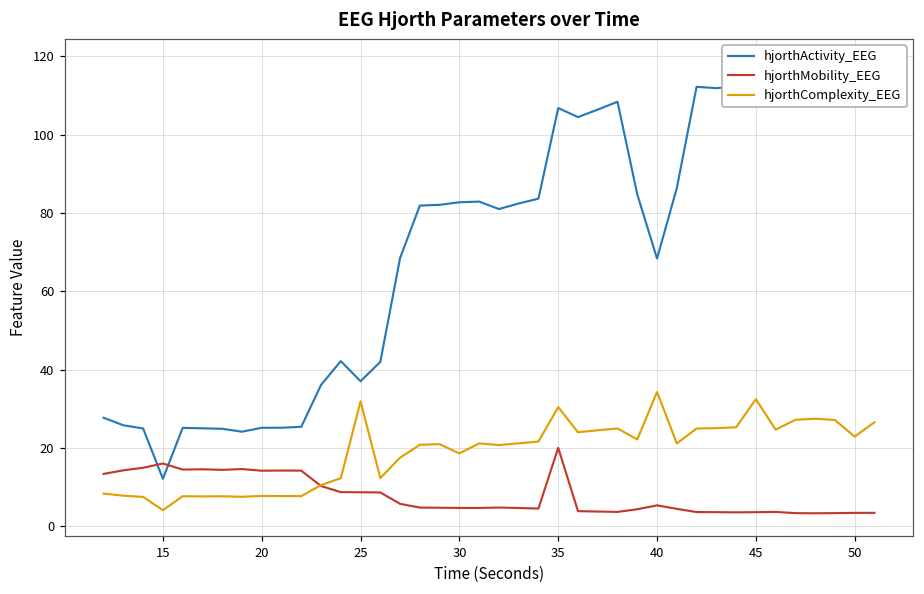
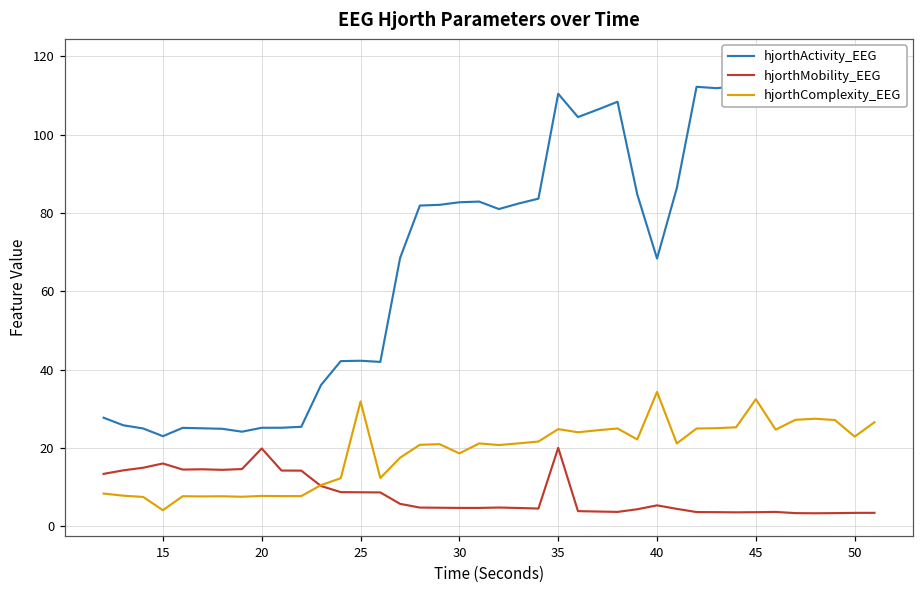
  {
    "hjorthActivity_EEG": {
-     "15": 12,
+     "15": 23,
      "20": 25,
-     "25": 37,
+     "25": 42,
      "30": 83,
-     "35": 107,
+     "35": 110,
      "40": 68
    },
    "hjorthMobility_EEG": {
      "15": 16,
-     "20": 14,
+     "20": 20,
      "25": 9,
      "30": 5,
      "35": 20,
      "40": 5,
      "45": 4,
      "50": 3
    },
    "hjorthComplexity_EEG": {
      "15": 4,
      "20": 8,
      "25": 32,
      "30": 19,
-     "35": 30,
+     "35": 25,
      "40": 34,
      "45": 32,
      "50": 23
    }
  }
